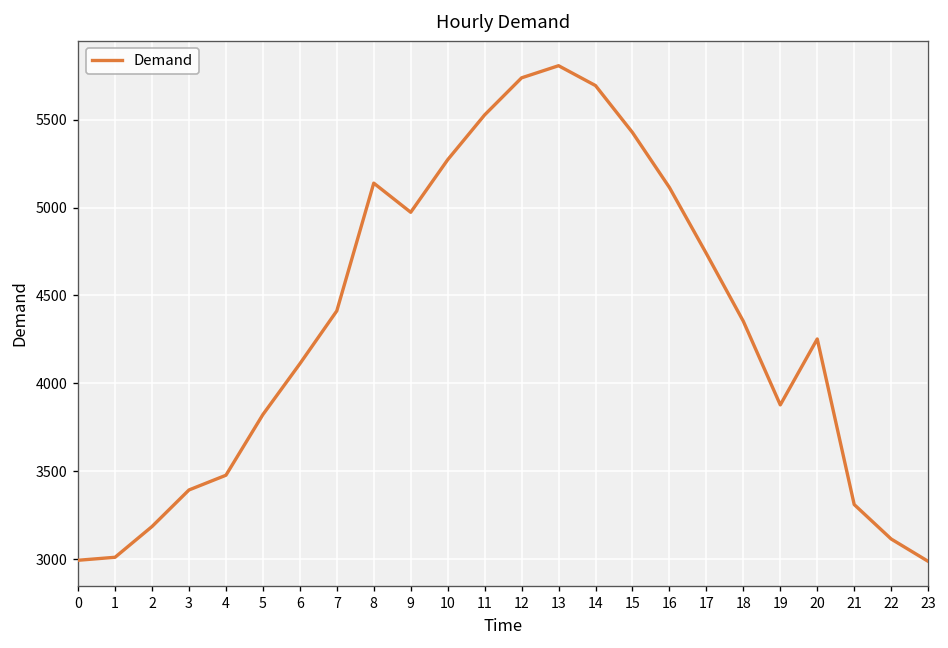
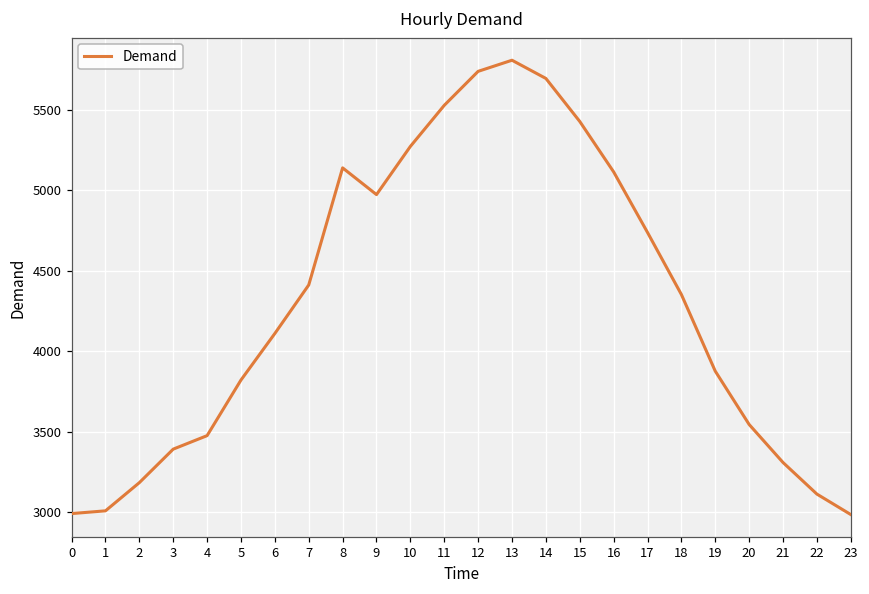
  {
    "0": 2990,
    "1": 3010,
    "2": 3190,
    "3": 3390,
    "4": 3480,
    "5": 3820,
    "6": 4110,
    "7": 4410,
    "8": 5140,
    "9": 4970,
    "10": 5270,
    "11": 5530,
    "12": 5740,
    "13": 5810,
    "14": 5690,
    "15": 5430,
    "16": 5110,
    "17": 4740,
    "18": 4350,
    "19": 3880,
-   "20": 4250,
+   "20": 3550,
    "21": 3310,
    "22": 3110,
    "23": 2990
  }
